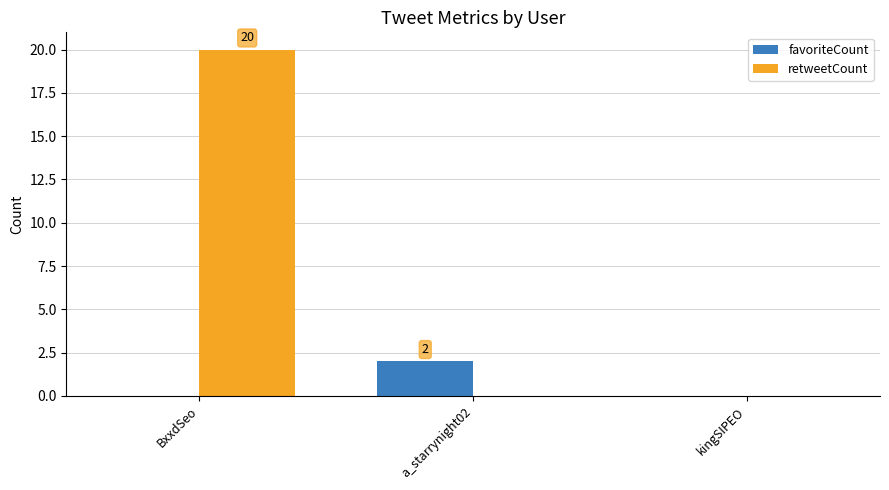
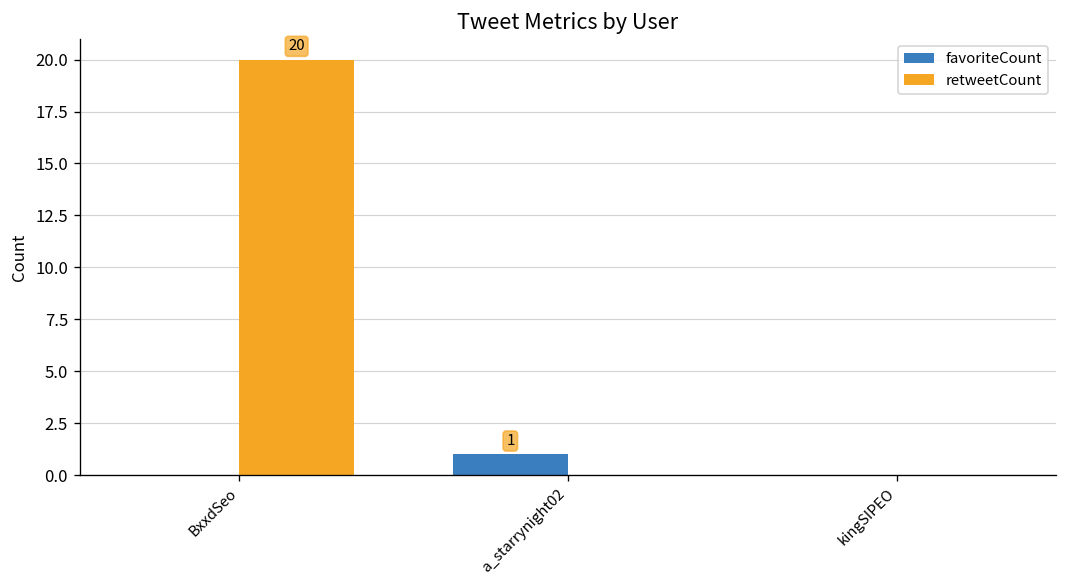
  {
    "favoriteCount": {
-     "a_starrynight02": 2
+     "a_starrynight02": 1
    },
    "retweetCount": {
      "a_starrynight02": 0.0,
      "kingSIPEO": 0.0
    }
  }
